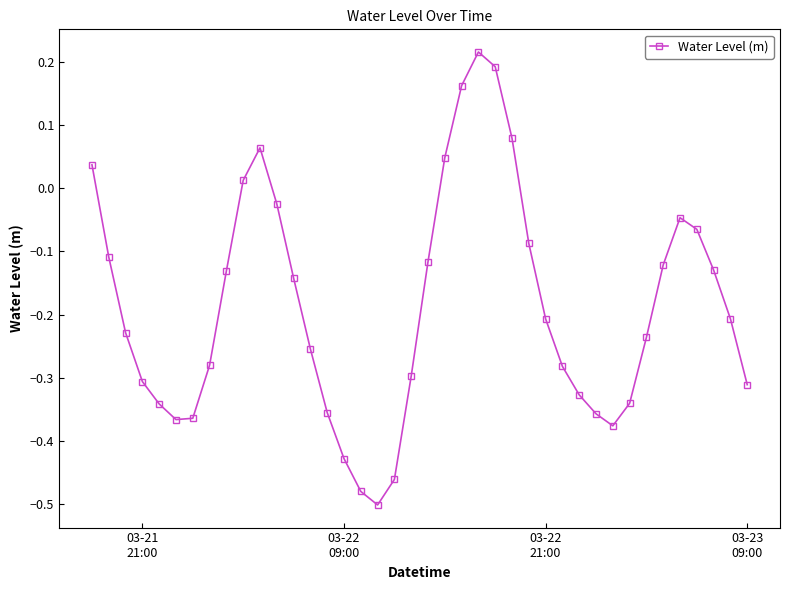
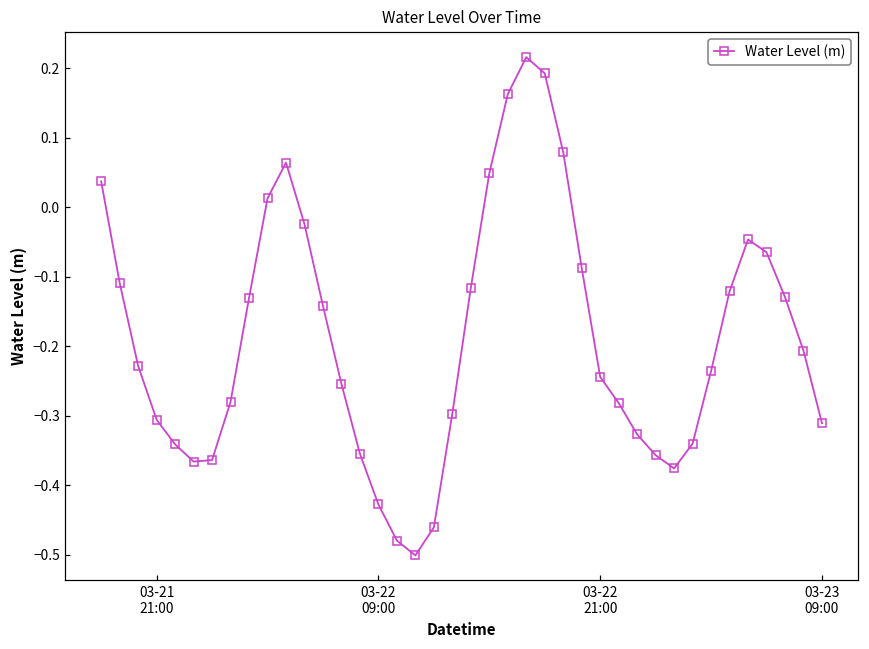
  {
    "03-21 21:00": -0.31,
    "03-22 09:00": -0.43,
-   "03-22 21:00": -0.21,
+   "03-22 21:00": -0.24,
    "03-23 09:00": -0.31
  }
